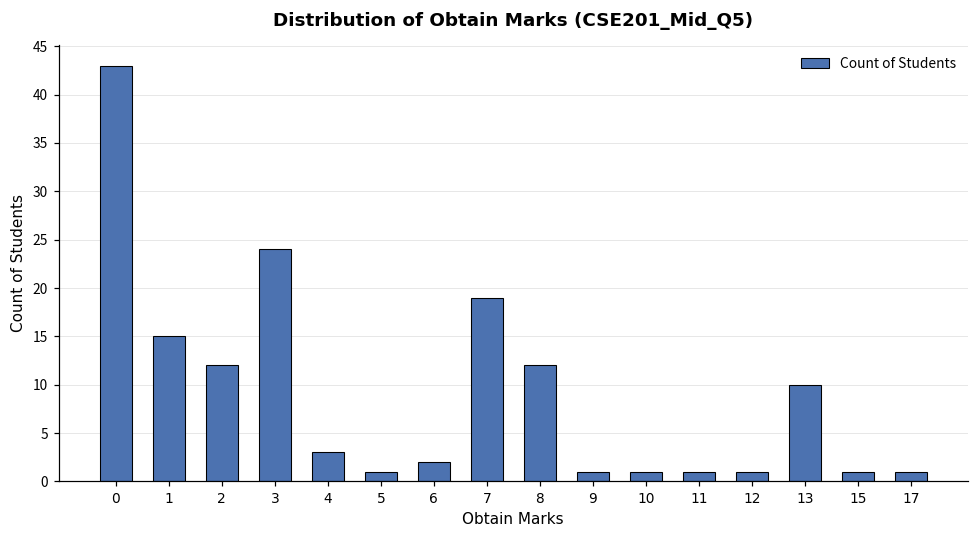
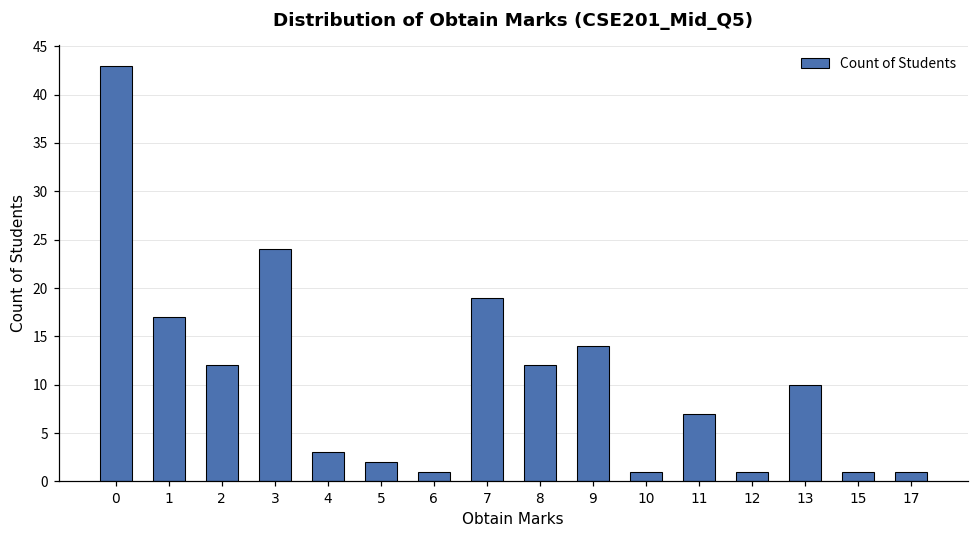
  {
    "0": 43,
-   "1": 15,
+   "1": 17,
    "2": 12,
    "3": 24,
    "4": 3,
-   "5": 1,
-   "6": 2,
+   "5": 2,
+   "6": 1,
    "7": 19,
    "8": 12,
-   "9": 1,
+   "9": 14,
    "10": 1,
-   "11": 1,
+   "11": 7,
    "12": 1,
    "13": 10,
    "15": 1,
    "17": 1
  }
